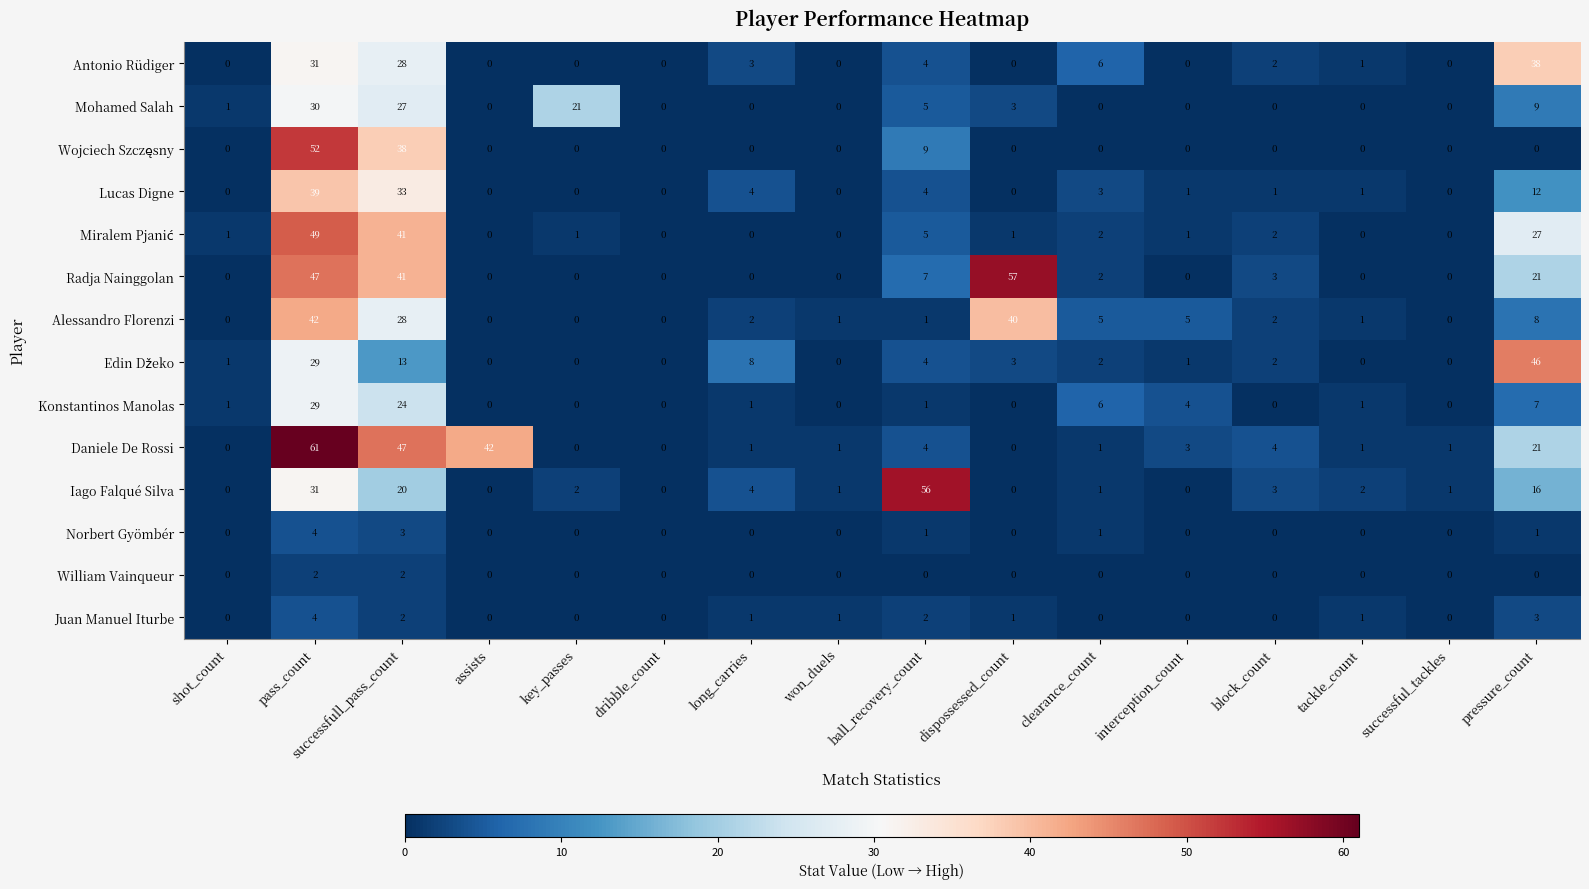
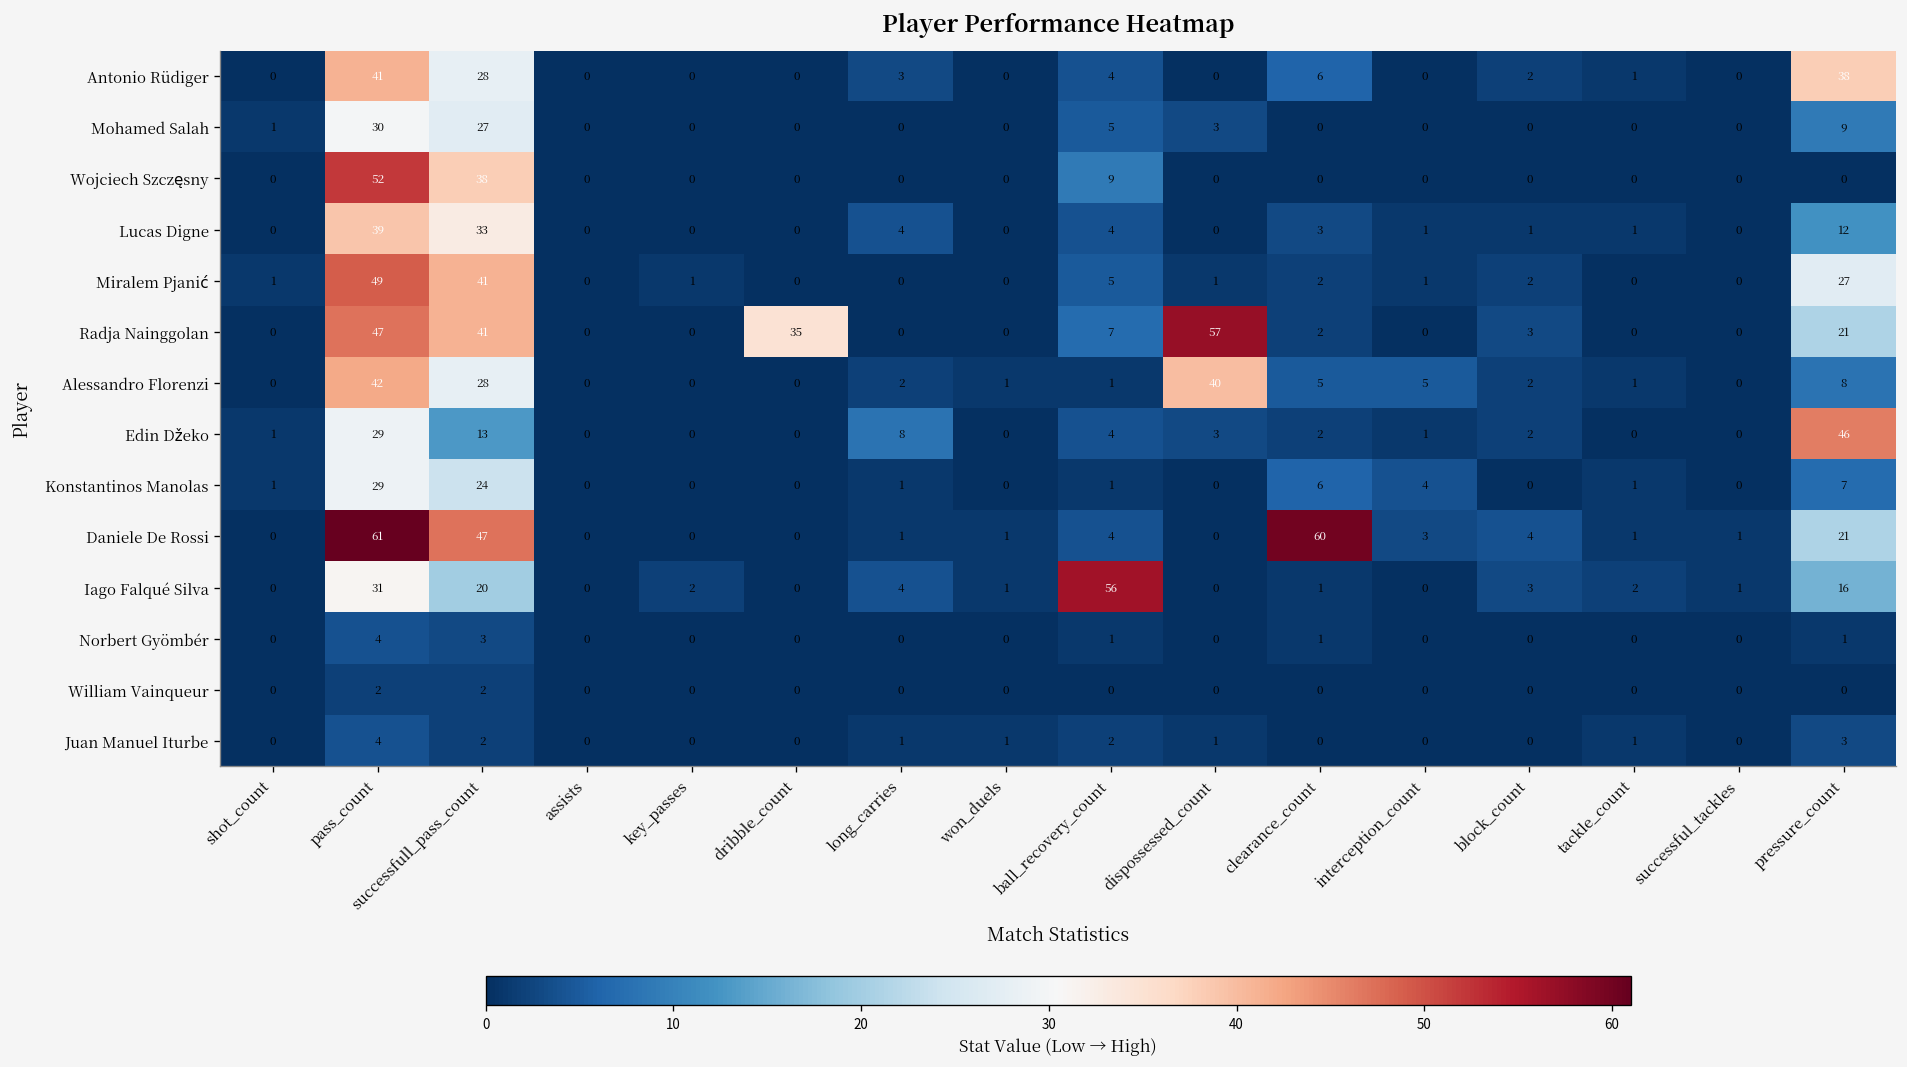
  {
    "Antonio Rüdiger": {
      "shot_count": 0,
-     "pass_count": 31,
+     "pass_count": 41,
      "successfull_pass_count": 28,
      "assists": 0,
      "key_passes": 0,
      "dribble_count": 0,
      "long_carries": 3,
      "won_duels": 0,
      "ball_recovery_count": 4,
      "dispossessed_count": 0,
      "clearance_count": 6,
      "interception_count": 0,
      "block_count": 2,
      "tackle_count": 1,
      "successful_tackles": 0,
      "pressure_count": 38
    },
    "Mohamed Salah": {
      "shot_count": 1,
      "pass_count": 30,
      "successfull_pass_count": 27,
      "assists": 0,
-     "key_passes": 21,
+     "key_passes": 0,
      "dribble_count": 0,
      "long_carries": 0,
      "won_duels": 0,
      "ball_recovery_count": 5,
      "dispossessed_count": 3,
      "clearance_count": 0,
      "interception_count": 0,
      "block_count": 0,
      "tackle_count": 0,
      "successful_tackles": 0,
      "pressure_count": 9
    },
    "Radja Nainggolan": {
      "shot_count": 0,
      "pass_count": 47,
      "successfull_pass_count": 41,
      "assists": 0,
      "key_passes": 0,
-     "dribble_count": 0,
+     "dribble_count": 35,
      "long_carries": 0,
      "won_duels": 0,
      "ball_recovery_count": 7,
      "dispossessed_count": 57,
      "clearance_count": 2,
      "interception_count": 0,
      "block_count": 3,
      "tackle_count": 0,
      "successful_tackles": 0,
      "pressure_count": 21
    },
    "Daniele De Rossi": {
      "shot_count": 0,
      "pass_count": 61,
      "successfull_pass_count": 47,
-     "assists": 42,
+     "assists": 0,
      "key_passes": 0,
      "dribble_count": 0,
      "long_carries": 1,
      "won_duels": 1,
      "ball_recovery_count": 4,
      "dispossessed_count": 0,
-     "clearance_count": 1,
+     "clearance_count": 60,
      "interception_count": 3,
      "block_count": 4,
      "tackle_count": 1,
      "successful_tackles": 1,
      "pressure_count": 21
    }
  }
